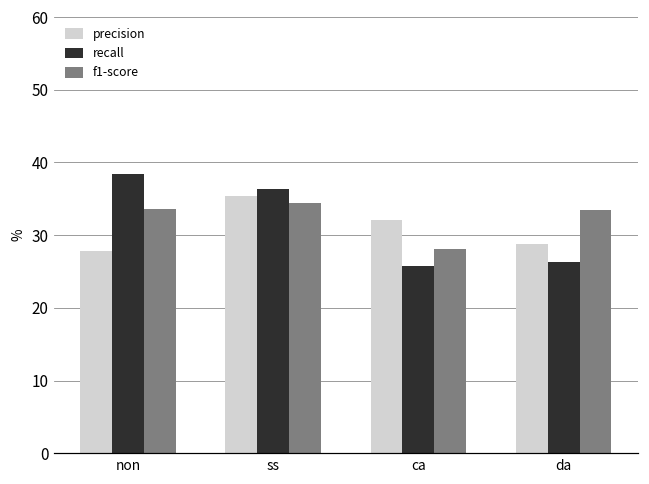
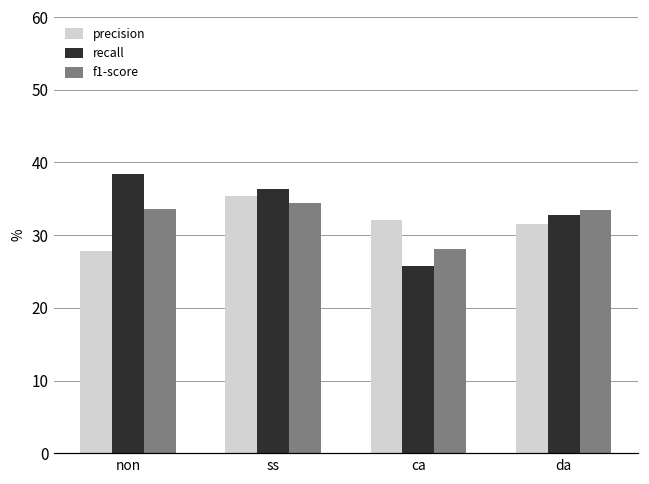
  {
    "precision": {
      "non": 28,
      "ss": 35,
      "ca": 32,
-     "da": 29
+     "da": 31
    },
    "recall": {
      "non": 38,
      "ss": 36,
      "ca": 26,
-     "da": 26
+     "da": 33
    },
    "f1-score": {
      "non": 34,
      "ss": 34,
      "ca": 28,
      "da": 33
    }
  }
